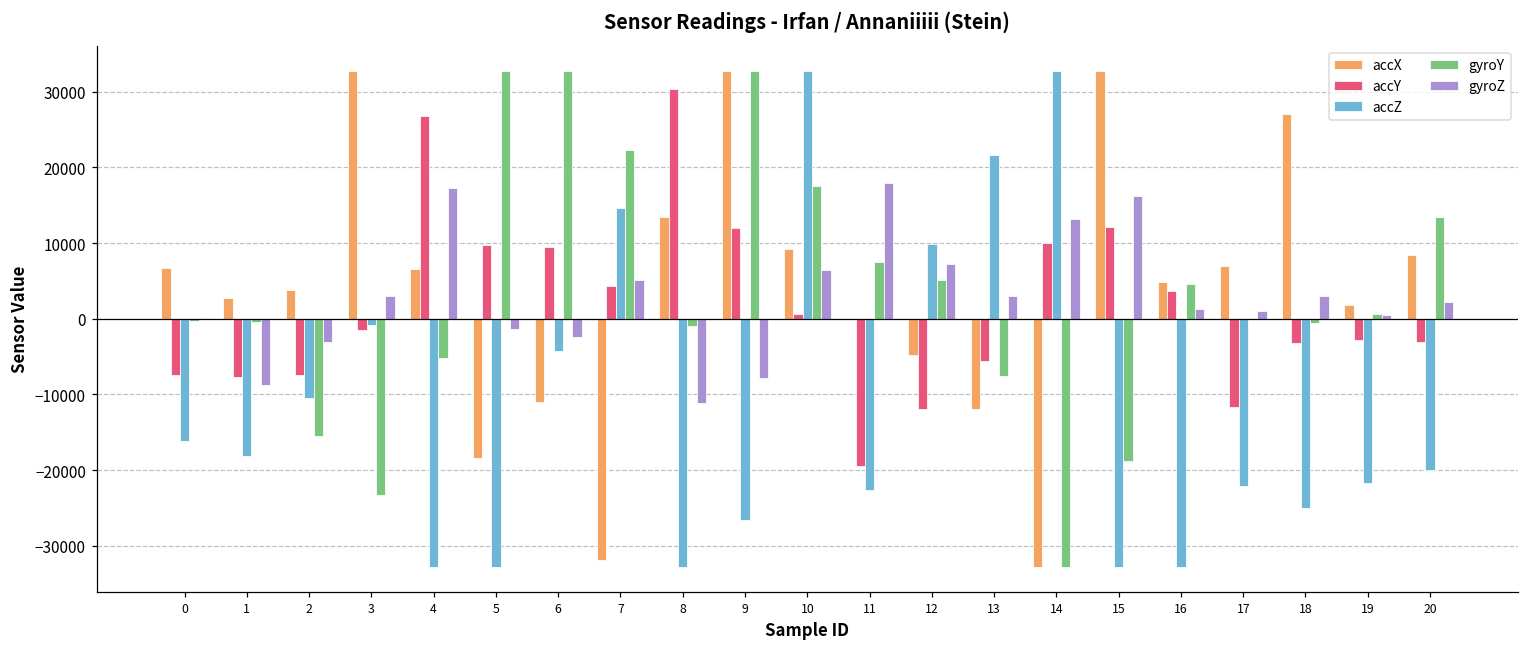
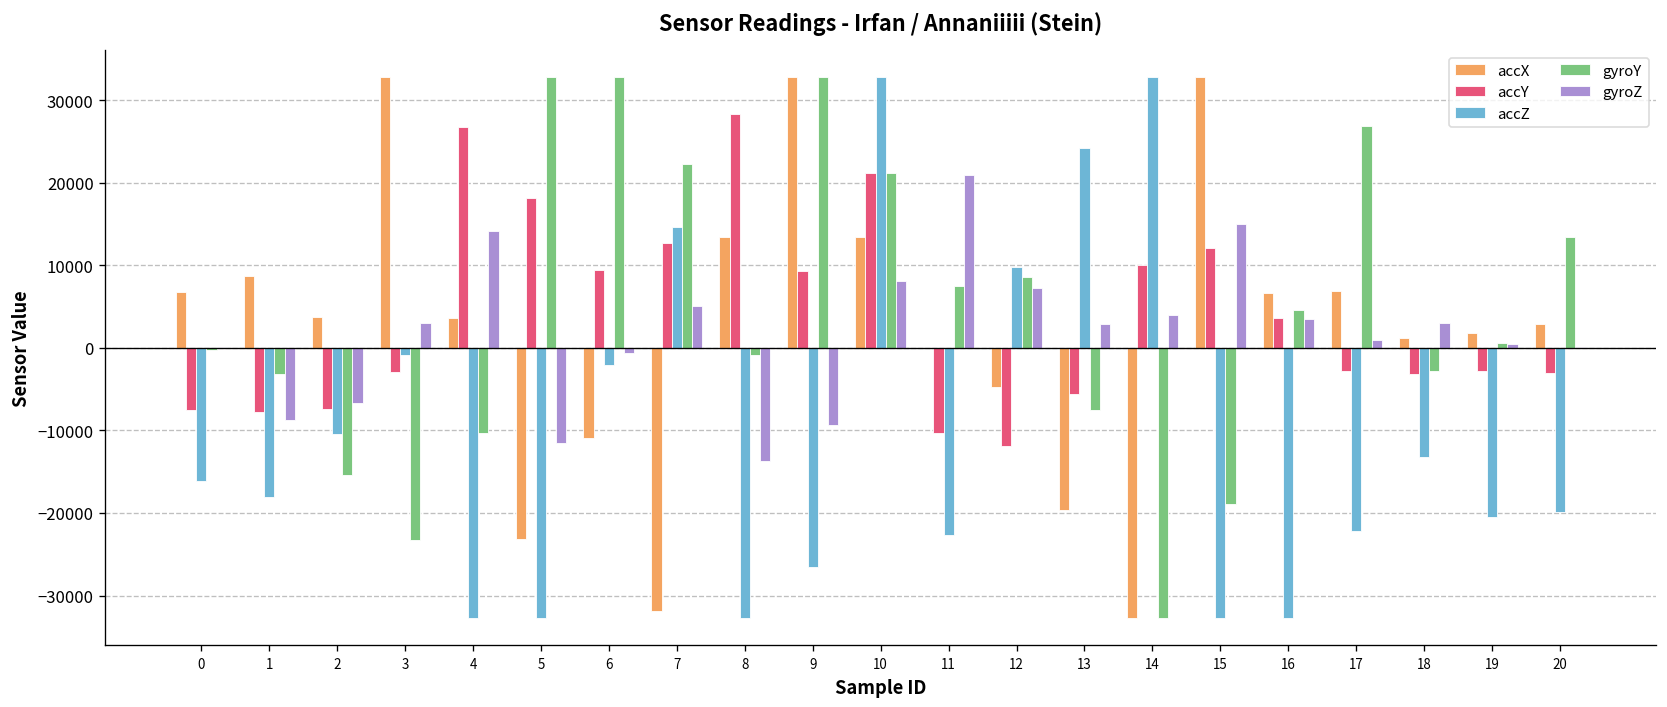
  {
    "accX": {
      "0": 7000,
-     "1": 3000,
+     "1": 9000,
      "2": 4000,
      "3": 33000,
-     "4": 7000,
-     "5": -18000,
+     "4": 4000,
+     "5": -23000,
      "6": -11000,
      "7": -32000,
      "8": 13000,
      "9": 33000,
-     "10": 9000,
+     "10": 13000,
      "12": -5000,
-     "13": -12000,
+     "13": -20000,
      "14": -33000,
      "15": 33000,
-     "16": 5000,
+     "16": 7000,
      "17": 7000,
-     "18": 27000,
+     "18": 1000,
      "19": 2000,
-     "20": 8000
+     "20": 3000
    },
    "accY": {
      "0": -7000,
      "1": -8000,
      "2": -7000,
-     "3": -1000,
+     "3": -3000,
      "4": 27000,
-     "5": 10000,
+     "5": 18000,
      "6": 9000,
-     "7": 4000,
-     "8": 30000,
-     "9": 12000,
-     "10": 1000,
-     "11": -19000,
+     "7": 13000,
+     "8": 28000,
+     "9": 9000,
+     "10": 21000,
+     "11": -10000,
      "12": -12000,
      "13": -6000,
      "14": 10000,
      "15": 12000,
      "16": 4000,
-     "17": -12000,
+     "17": -3000,
      "18": -3000,
      "19": -3000,
      "20": -3000
    },
    "accZ": {
      "0": -16000,
      "1": -18000,
      "2": -10000,
      "3": -1000,
      "4": -33000,
      "5": -33000,
-     "6": -4000,
+     "6": -2000,
      "7": 15000,
      "8": -33000,
      "9": -27000,
      "10": 33000,
      "11": -23000,
      "12": 10000,
-     "13": 22000,
+     "13": 24000,
      "14": 33000,
      "15": -33000,
      "16": -33000,
      "17": -22000,
-     "18": -25000,
-     "19": -22000,
+     "18": -13000,
+     "19": -21000,
      "20": -20000
    },
    "gyroY": {
-     "1": 0,
+     "1": -3000,
      "2": -15000,
      "3": -23000,
-     "4": -5000,
+     "4": -10000,
      "5": 33000,
      "6": 33000,
      "7": 22000,
      "8": -1000,
      "9": 33000,
-     "10": 18000,
+     "10": 21000,
      "11": 7000,
-     "12": 5000,
+     "12": 9000,
      "13": -8000,
      "14": -33000,
      "15": -19000,
      "16": 5000,
-     "17": 0,
-     "18": -1000,
+     "17": 27000,
+     "18": -3000,
      "19": 1000,
      "20": 13000
    },
    "gyroZ": {
      "1": -9000,
-     "2": -3000,
+     "2": -7000,
      "3": 3000,
-     "4": 17000,
-     "5": -1000,
-     "6": -2000,
+     "4": 14000,
+     "5": -12000,
+     "6": -1000,
      "7": 5000,
-     "8": -11000,
-     "9": -8000,
-     "10": 6000,
-     "11": 18000,
+     "8": -14000,
+     "9": -9000,
+     "10": 8000,
+     "11": 21000,
      "12": 7000,
      "13": 3000,
-     "14": 13000,
-     "15": 16000,
-     "16": 1000,
+     "14": 4000,
+     "15": 15000,
+     "16": 3000,
      "17": 1000,
      "18": 3000,
      "19": 0,
-     "20": 2000
+     "20": 0
    }
  }
